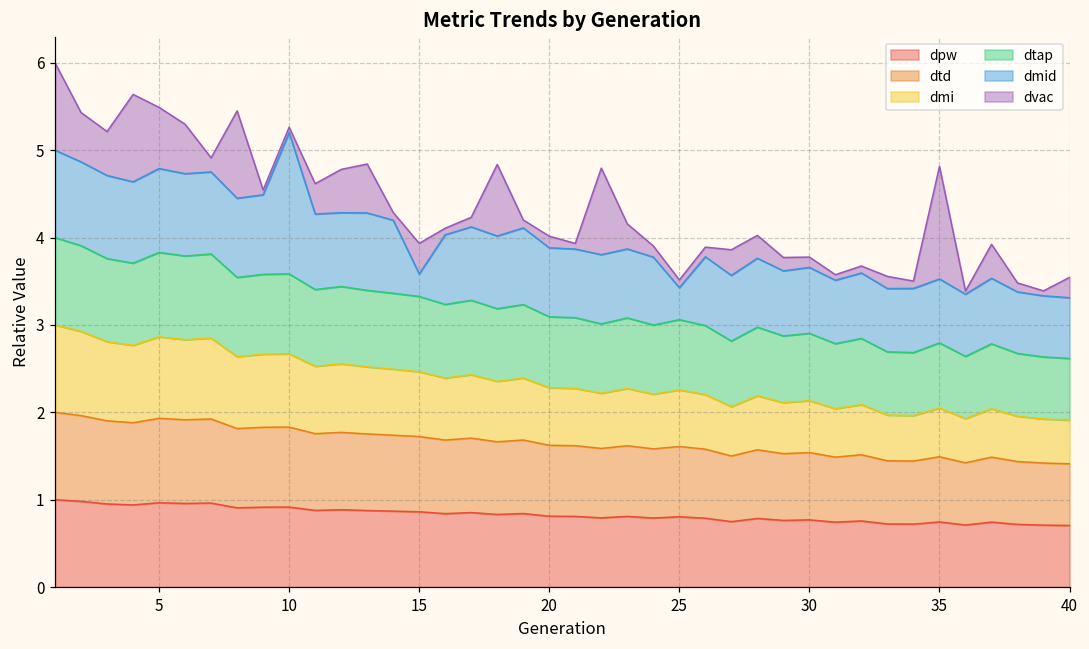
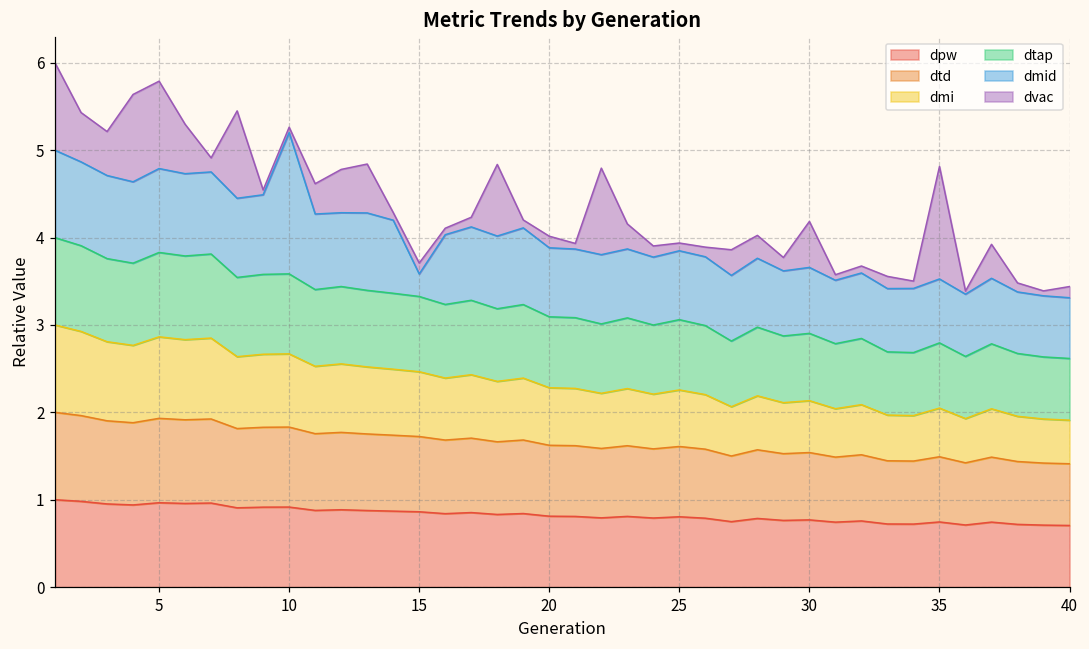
  {
    "dtap": {
      "5": 1.0,
      "10": 0.9,
      "15": 0.9,
      "20": 0.8,
      "25": 0.8,
      "30": 0.8,
      "35": 0.7,
      "40": 0.7
    },
    "dmid": {
      "5": 1.0,
      "10": 1.6,
      "15": 0.3,
      "20": 0.8,
-     "25": 0.4,
+     "25": 0.8,
      "30": 0.8,
      "35": 0.7,
      "40": 0.7
    },
    "dvac": {
-     "5": 0.7,
+     "5": 1.0,
      "10": 0.1,
-     "15": 0.4,
+     "15": 0.1,
      "20": 0.1,
      "25": 0.1,
-     "30": 0.1,
+     "30": 0.5,
      "35": 1.3,
-     "40": 0.2
+     "40": 0.1
    }
  }
